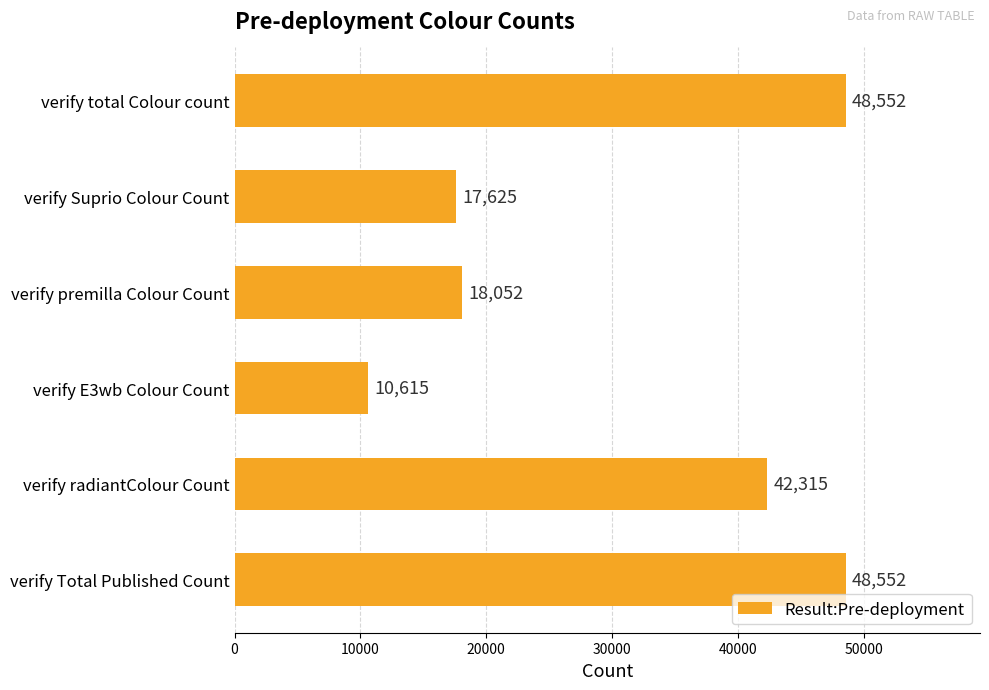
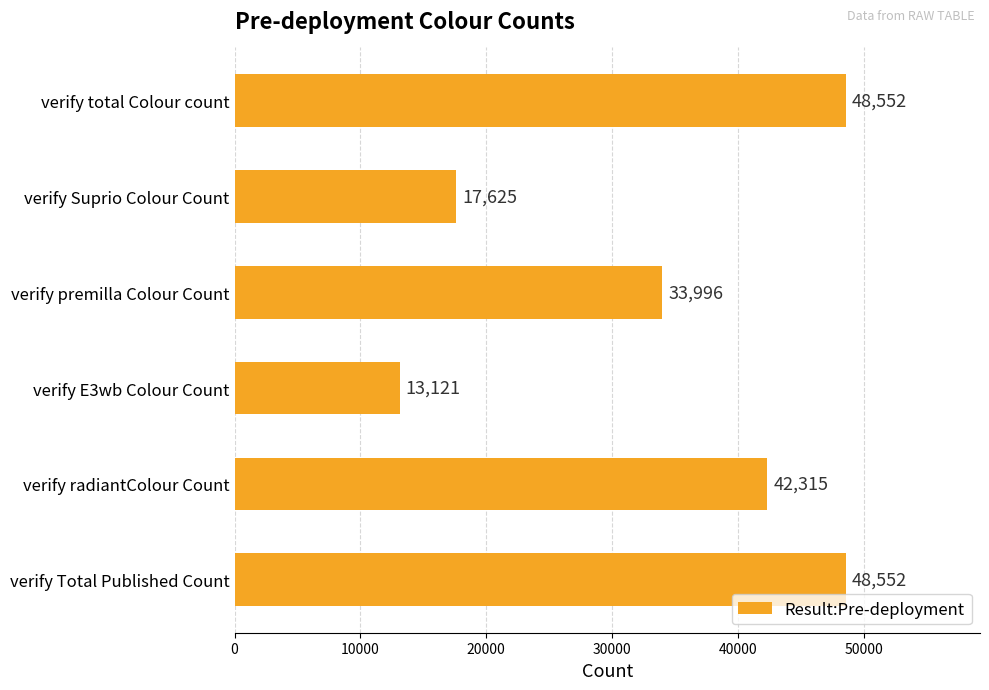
  {
    "verify total Colour count": "48,552",
    "verify Suprio Colour Count": "17,625",
-   "verify premilla Colour Count": "18,052",
-   "verify E3wb Colour Count": "10,615",
+   "verify premilla Colour Count": "33,996",
+   "verify E3wb Colour Count": "13,121",
    "verify radiantColour Count": "42,315",
    "verify Total Published Count": "48,552"
  }
